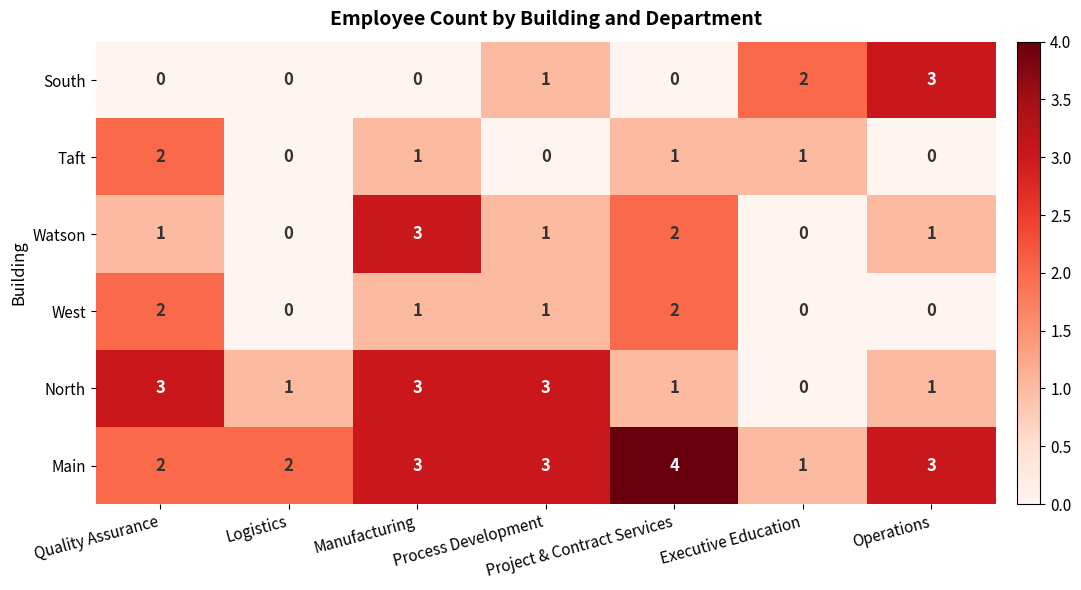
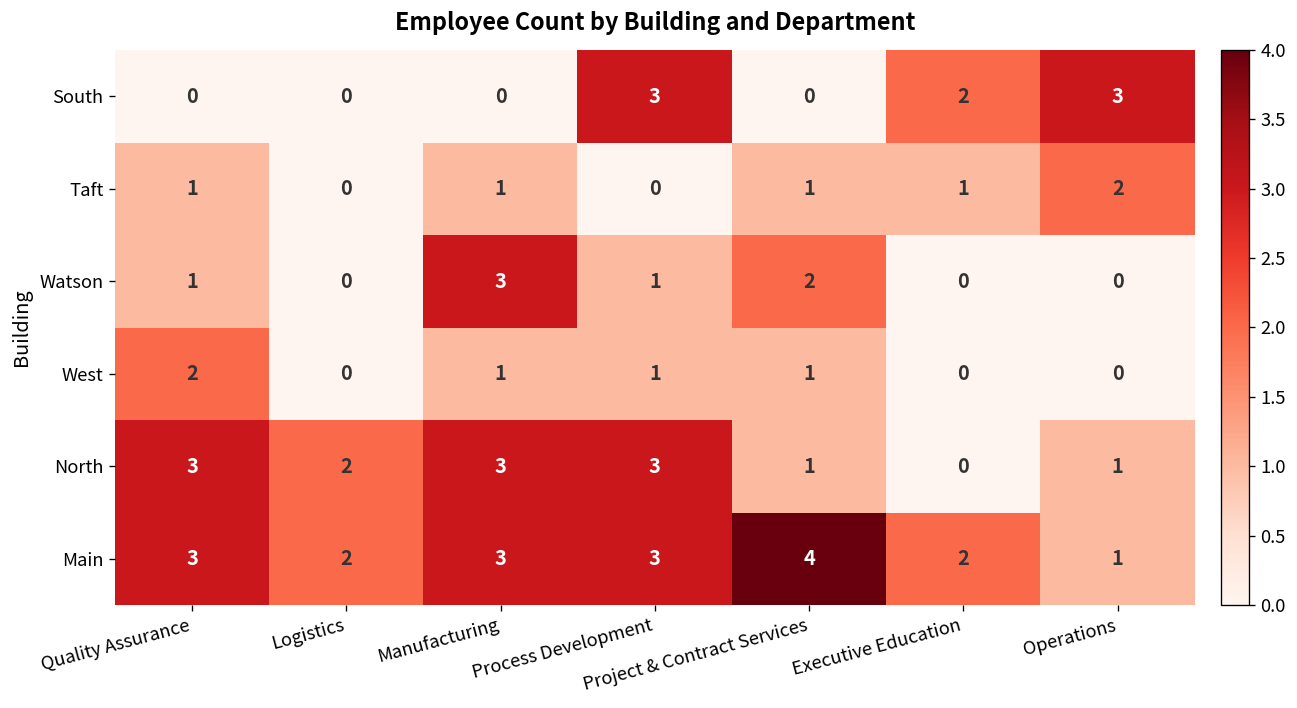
  {
    "South": {
      "Quality Assurance": 0,
      "Logistics": 0,
      "Manufacturing": 0,
-     "Process Development": 1,
+     "Process Development": 3,
      "Project & Contract Services": 0,
      "Executive Education": 2,
      "Operations": 3
    },
    "Taft": {
-     "Quality Assurance": 2,
+     "Quality Assurance": 1,
      "Logistics": 0,
      "Manufacturing": 1,
      "Process Development": 0,
      "Project & Contract Services": 1,
      "Executive Education": 1,
-     "Operations": 0
+     "Operations": 2
    },
    "Watson": {
      "Quality Assurance": 1,
      "Logistics": 0,
      "Manufacturing": 3,
      "Process Development": 1,
      "Project & Contract Services": 2,
      "Executive Education": 0,
-     "Operations": 1
+     "Operations": 0
    },
    "West": {
      "Quality Assurance": 2,
      "Logistics": 0,
      "Manufacturing": 1,
      "Process Development": 1,
-     "Project & Contract Services": 2,
+     "Project & Contract Services": 1,
      "Executive Education": 0,
      "Operations": 0
    },
    "North": {
      "Quality Assurance": 3,
-     "Logistics": 1,
+     "Logistics": 2,
      "Manufacturing": 3,
      "Process Development": 3,
      "Project & Contract Services": 1,
      "Executive Education": 0,
      "Operations": 1
    },
    "Main": {
-     "Quality Assurance": 2,
+     "Quality Assurance": 3,
      "Logistics": 2,
      "Manufacturing": 3,
      "Process Development": 3,
      "Project & Contract Services": 4,
-     "Executive Education": 1,
-     "Operations": 3
+     "Executive Education": 2,
+     "Operations": 1
    }
  }
